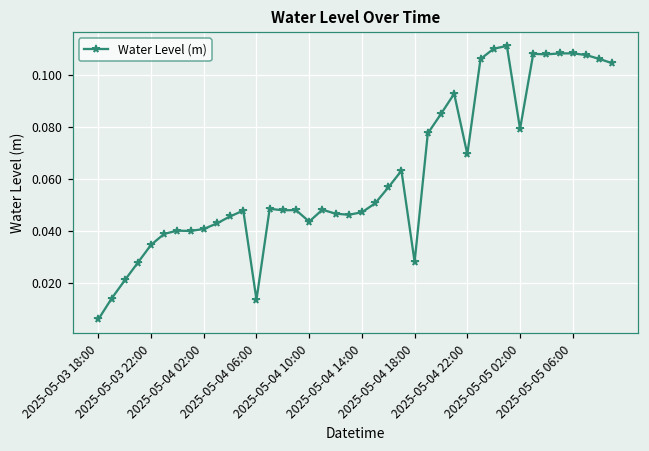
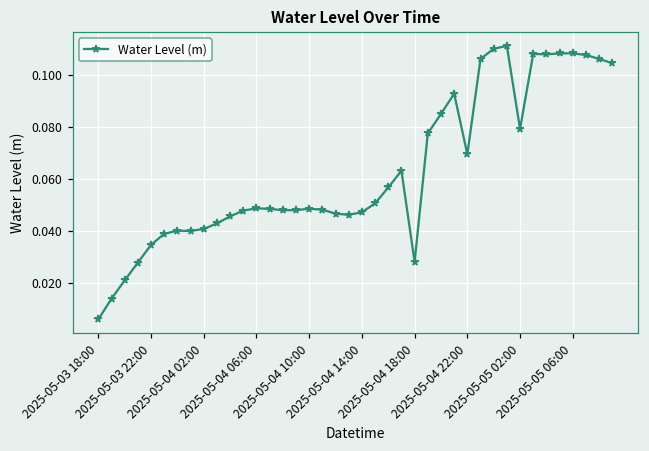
  {
    "2025-05-03 18:00": 0.006,
    "2025-05-03 22:00": 0.035,
    "2025-05-04 02:00": 0.041,
-   "2025-05-04 06:00": 0.013,
-   "2025-05-04 10:00": 0.044,
+   "2025-05-04 06:00": 0.049,
+   "2025-05-04 10:00": 0.049,
    "2025-05-04 14:00": 0.047,
    "2025-05-04 18:00": 0.028,
    "2025-05-04 22:00": 0.070,
    "2025-05-05 02:00": 0.079,
    "2025-05-05 06:00": 0.108
  }
